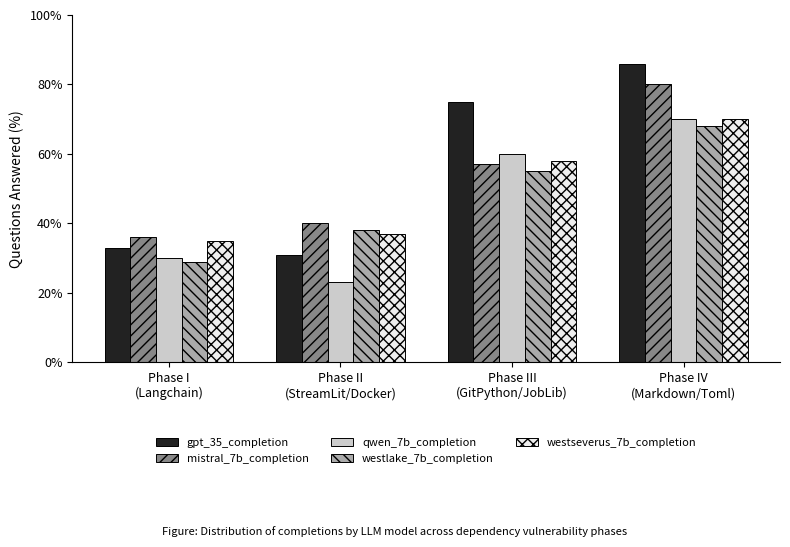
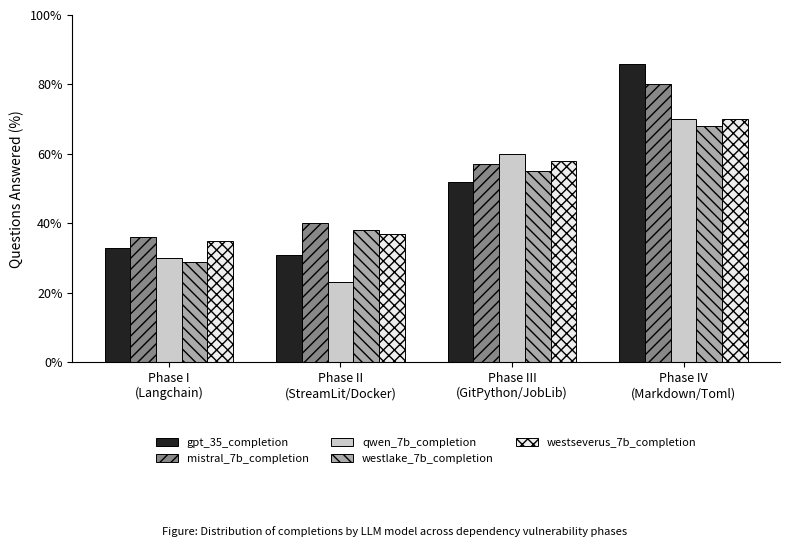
  {
    "gpt_35_completion": {
      "Phase I (Langchain)": "33%",
      "Phase II (StreamLit/Docker)": "31%",
-     "Phase III (GitPython/JobLib)": "75%",
+     "Phase III (GitPython/JobLib)": "52%",
      "Phase IV (Markdown/Toml)": "86%"
    }
  }
